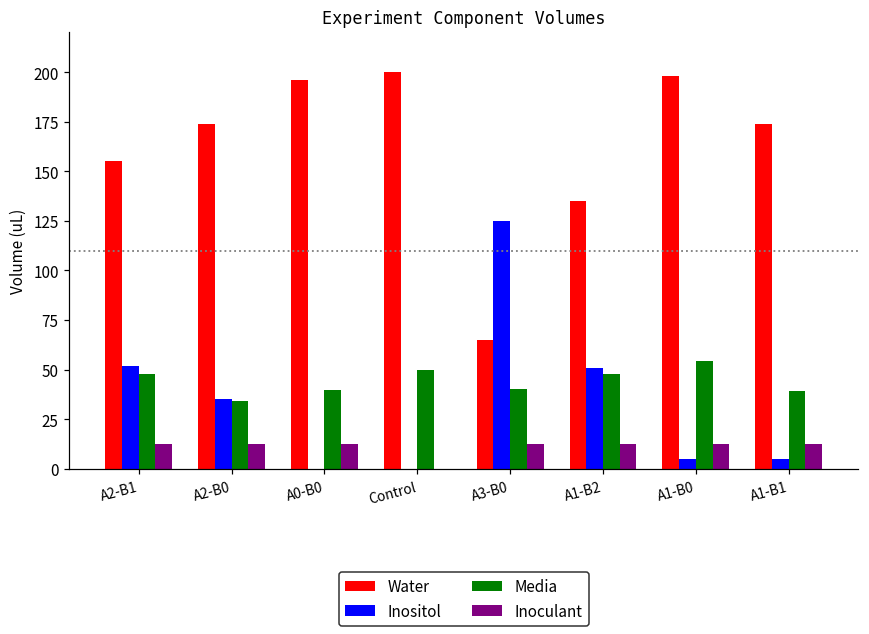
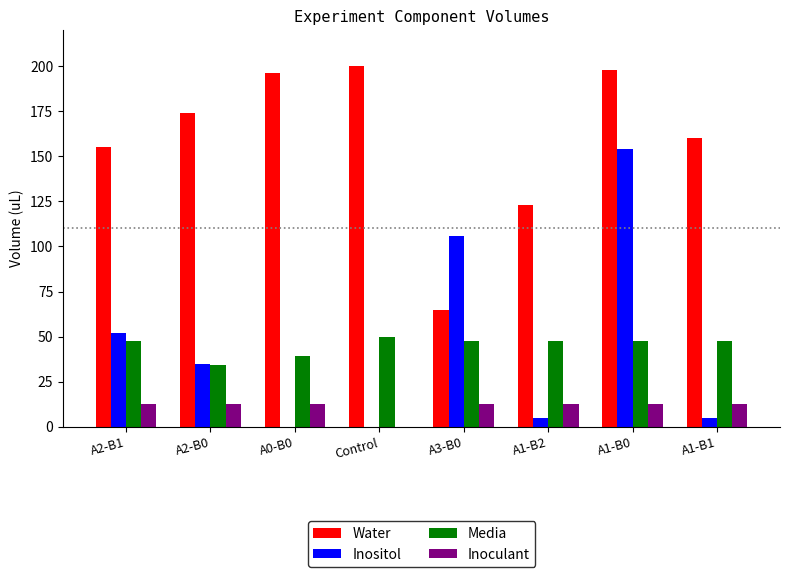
  {
    "Water": {
      "A2-B1": 155,
      "A2-B0": 174,
      "A0-B0": 196,
      "Control": 200,
      "A3-B0": 65,
-     "A1-B2": 135,
+     "A1-B2": 123,
      "A1-B0": 198,
-     "A1-B1": 174
+     "A1-B1": 160
    },
    "Inositol": {
      "A2-B1": 52,
      "A2-B0": 35,
      "A0-B0": 0,
      "Control": 0,
-     "A3-B0": 125,
-     "A1-B2": 51,
-     "A1-B0": 5,
+     "A3-B0": 106,
+     "A1-B2": 5,
+     "A1-B0": 154,
      "A1-B1": 5
    },
    "Media": {
      "A2-B1": 48,
      "A2-B0": 34,
      "A0-B0": 40,
      "Control": 50,
-     "A3-B0": 40,
+     "A3-B0": 48,
      "A1-B2": 48,
-     "A1-B0": 54,
-     "A1-B1": 39
+     "A1-B0": 48,
+     "A1-B1": 48
    },
    "Inoculant": {
      "A2-B1": 13,
      "A2-B0": 13,
      "A0-B0": 13,
      "Control": 0,
      "A3-B0": 13,
      "A1-B2": 13,
      "A1-B0": 13,
      "A1-B1": 13
    }
  }
